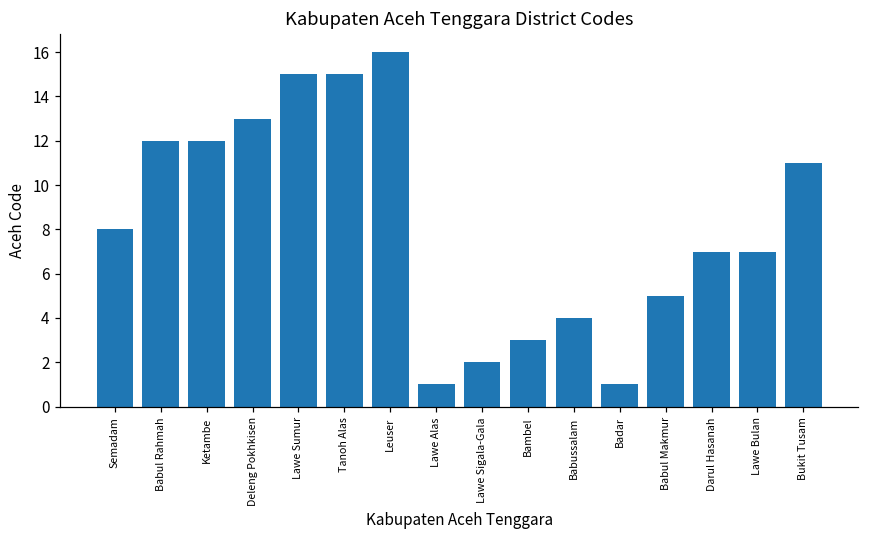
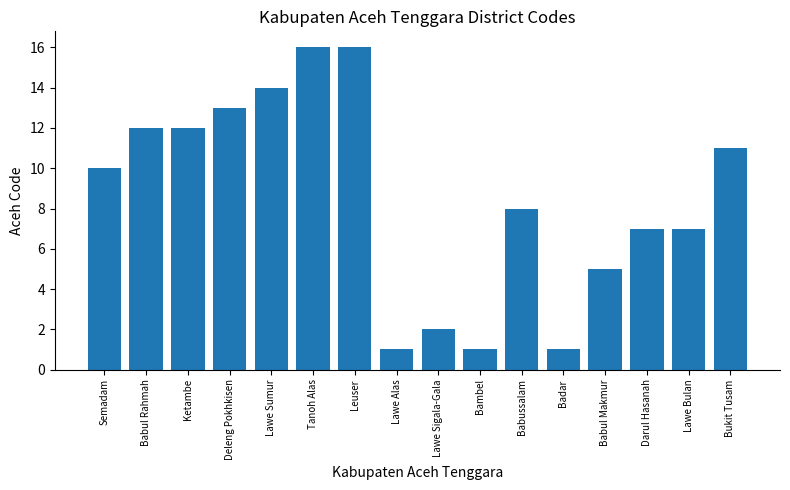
  {
-   "Semadam": 8,
+   "Semadam": 10,
    "Babul Rahmah": 12,
    "Ketambe": 12,
    "Deleng Pokhkisen": 13,
-   "Lawe Sumur": 15,
-   "Tanoh Alas": 15,
+   "Lawe Sumur": 14,
+   "Tanoh Alas": 16,
    "Leuser": 16,
    "Lawe Alas": 1,
    "Lawe Sigala-Gala": 2,
-   "Bambel": 3,
-   "Babussalam": 4,
+   "Bambel": 1,
+   "Babussalam": 8,
    "Badar": 1,
    "Babul Makmur": 5,
    "Darul Hasanah": 7,
    "Lawe Bulan": 7,
    "Bukit Tusam": 11
  }
